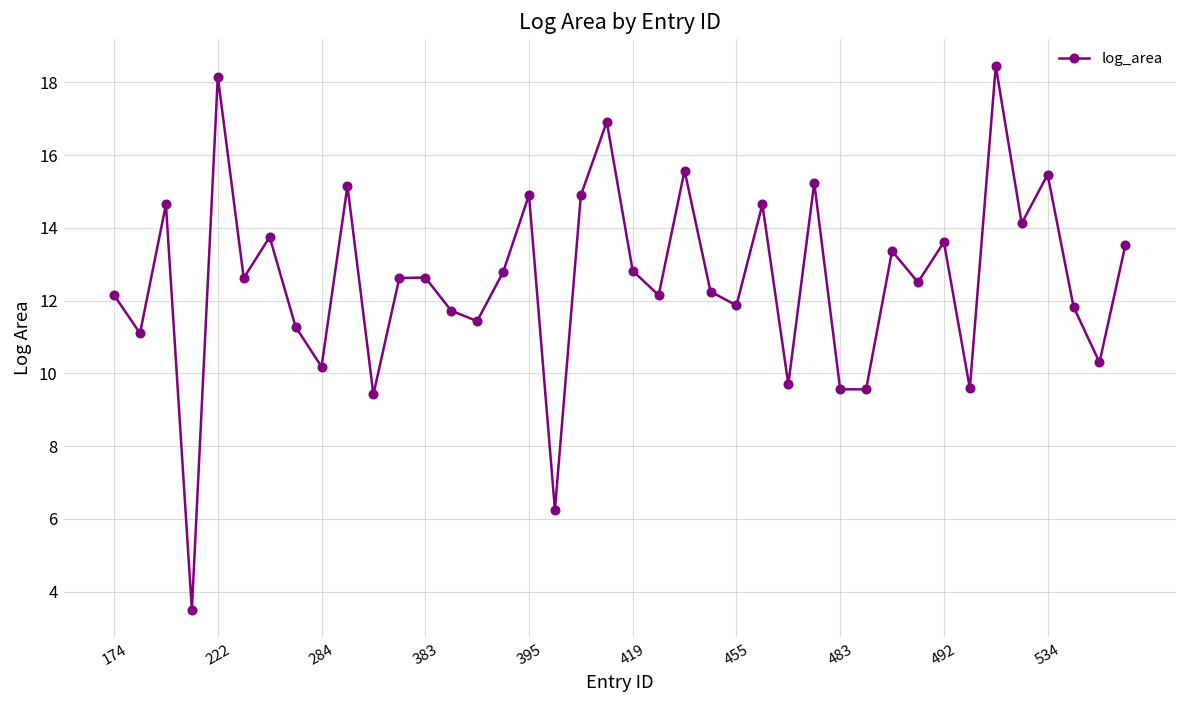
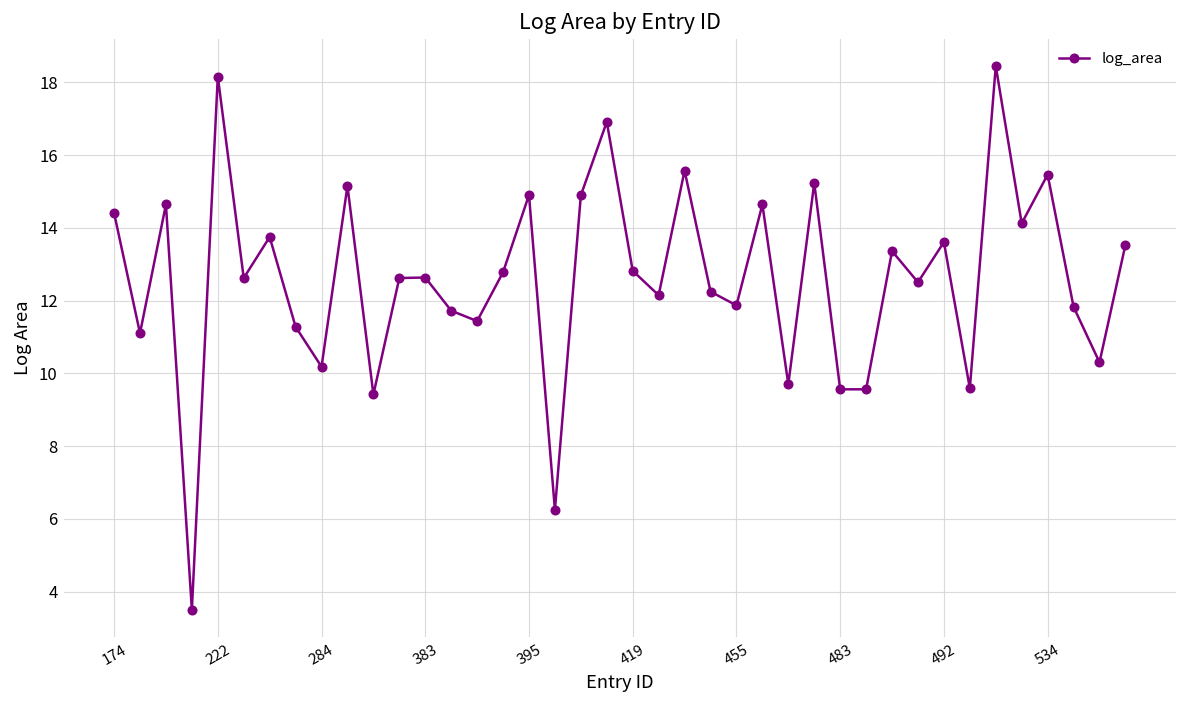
  {
-   "174": 12.1,
+   "174": 14.4,
    "222": 18.2,
    "284": 10.2,
    "383": 12.6,
    "395": 14.9,
    "419": 12.8,
    "455": 11.9,
    "483": 9.6,
    "492": 13.6,
    "534": 15.5
  }
